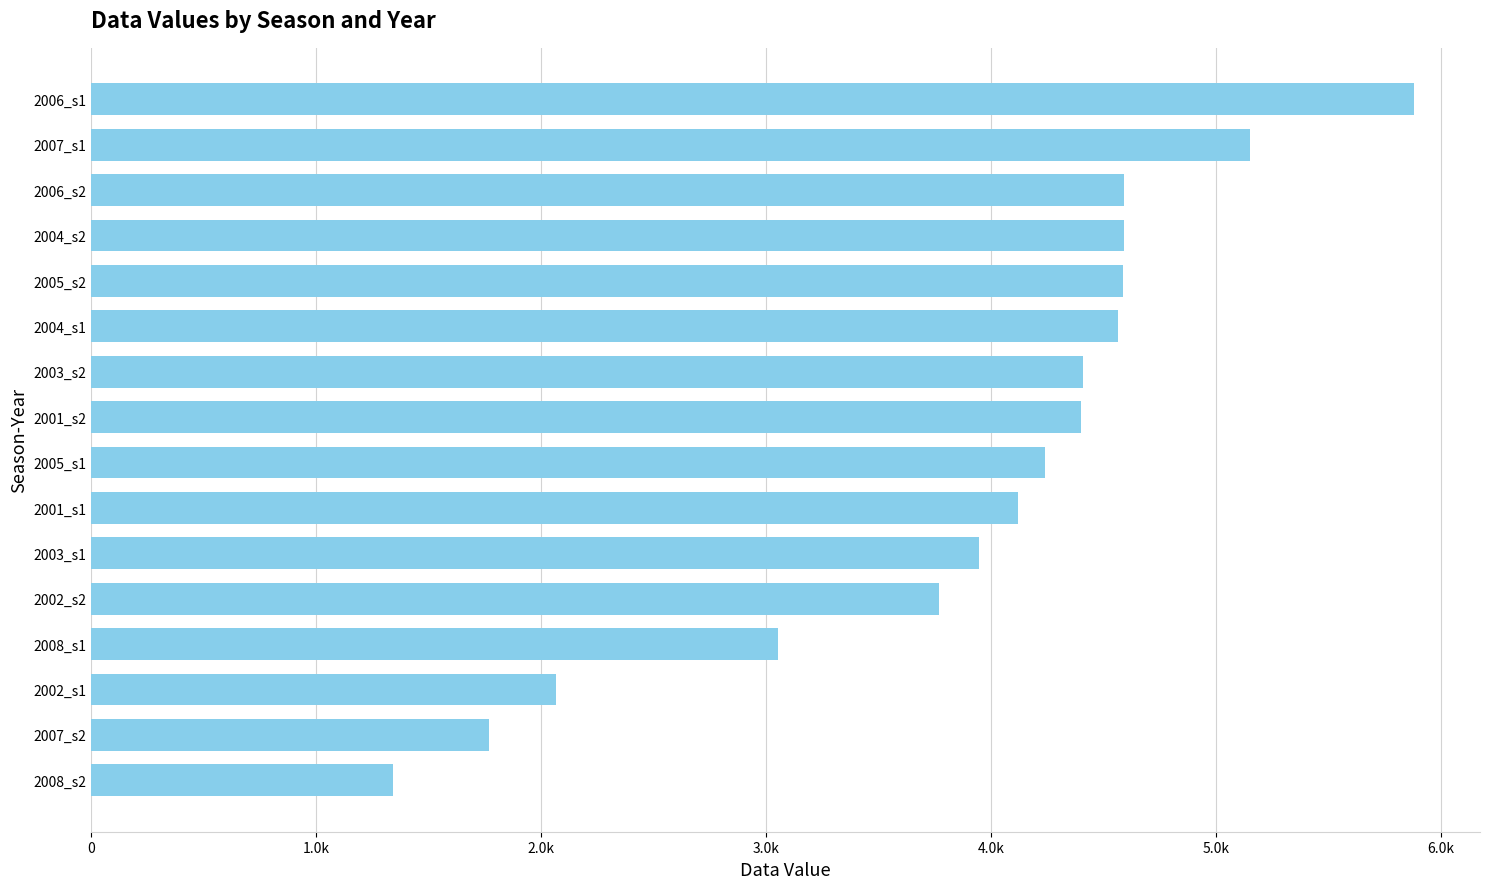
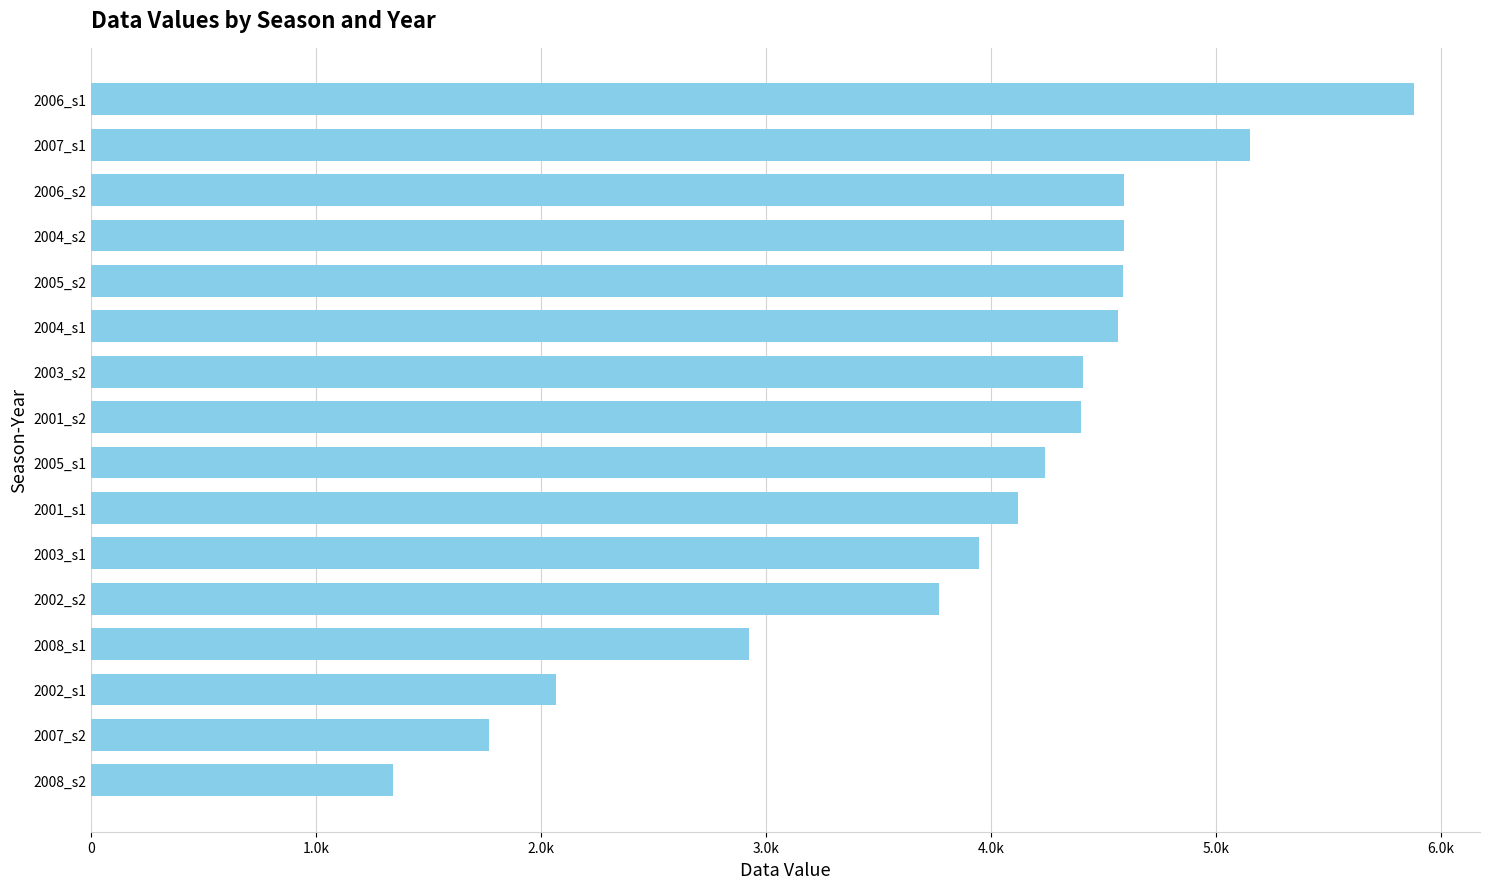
  {
    "2006_s1": 5880,
    "2007_s1": 5150,
    "2006_s2": 4590,
    "2004_s2": 4590,
    "2005_s2": 4590,
    "2004_s1": 4560,
    "2003_s2": 4410,
    "2001_s2": 4400,
    "2005_s1": 4240,
    "2001_s1": 4120,
    "2003_s1": 3950,
    "2002_s2": 3770,
-   "2008_s1": 3050,
+   "2008_s1": 2920,
    "2002_s1": 2070,
    "2007_s2": 1770,
    "2008_s2": 1340
  }
